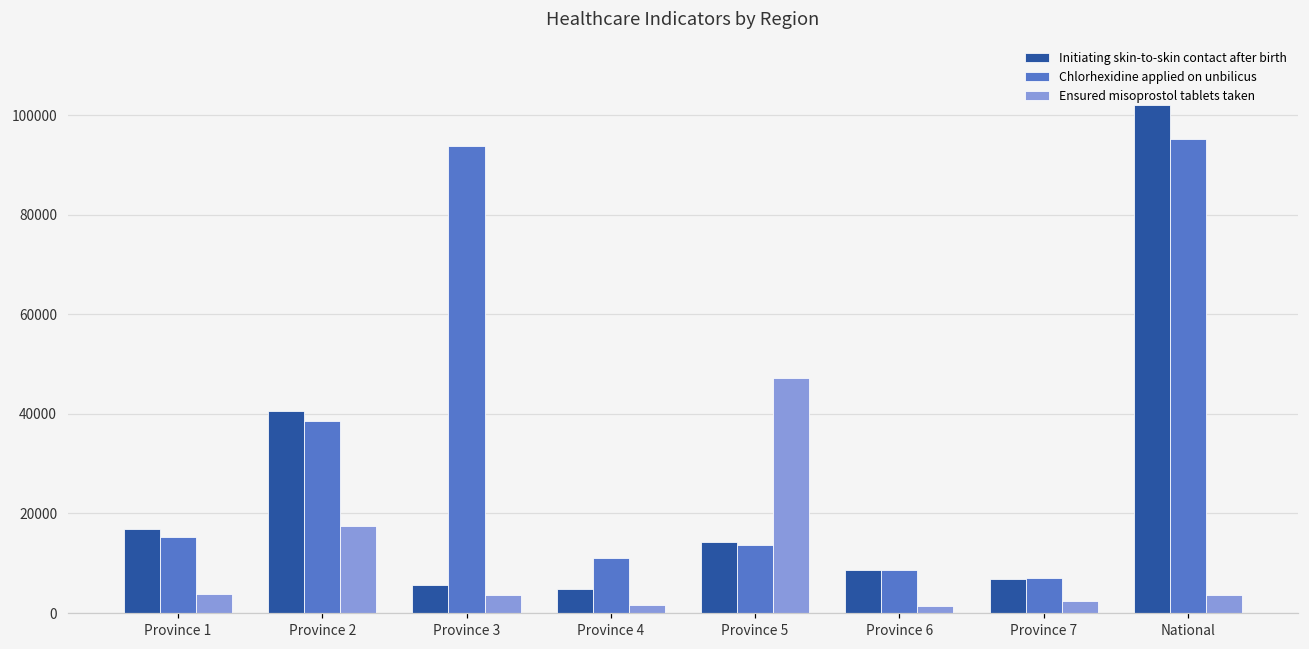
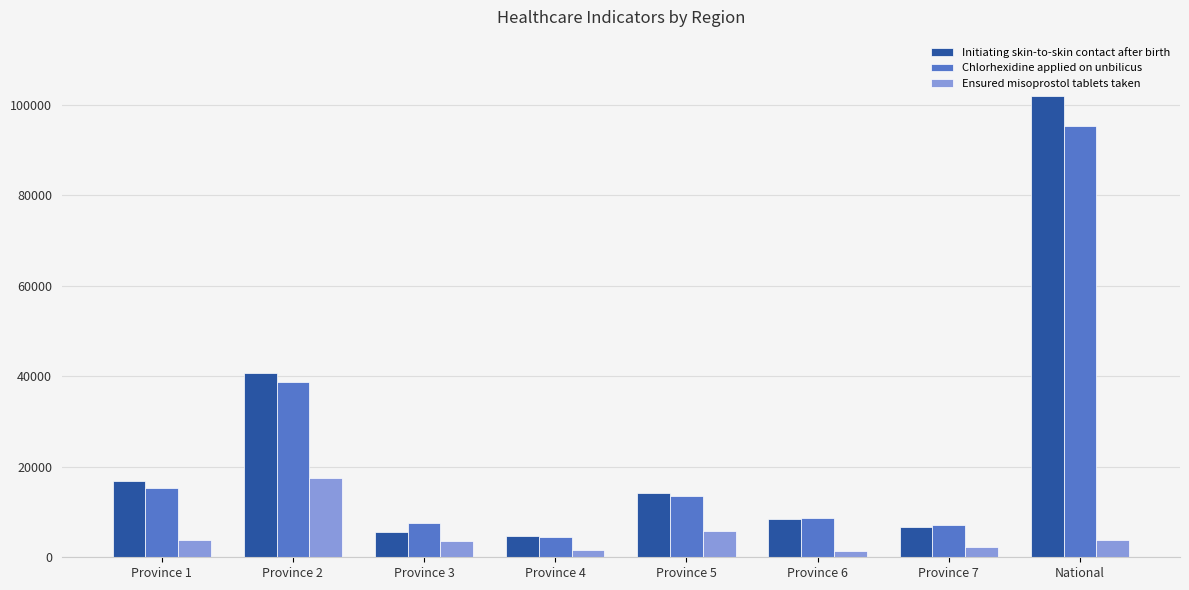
  {
    "Initiating skin-to-skin contact after birth": {
      "Province 1": 17000,
      "Province 2": 41000,
      "Province 3": 6000,
      "Province 4": 5000,
      "Province 5": 14000,
      "Province 6": 9000,
      "Province 7": 7000,
      "National": 102000
    },
    "Chlorhexidine applied on unbilicus": {
      "Province 1": 15000,
      "Province 2": 39000,
-     "Province 3": 94000,
-     "Province 4": 11000,
+     "Province 3": 8000,
+     "Province 4": 4000,
      "Province 5": 14000,
      "Province 6": 9000,
      "Province 7": 7000,
      "National": 95000
    },
    "Ensured misoprostol tablets taken": {
      "Province 1": 4000,
      "Province 2": 17000,
      "Province 3": 4000,
      "Province 4": 2000,
-     "Province 5": 47000,
+     "Province 5": 6000,
      "Province 6": 1000,
      "Province 7": 2000,
      "National": 4000
    }
  }
